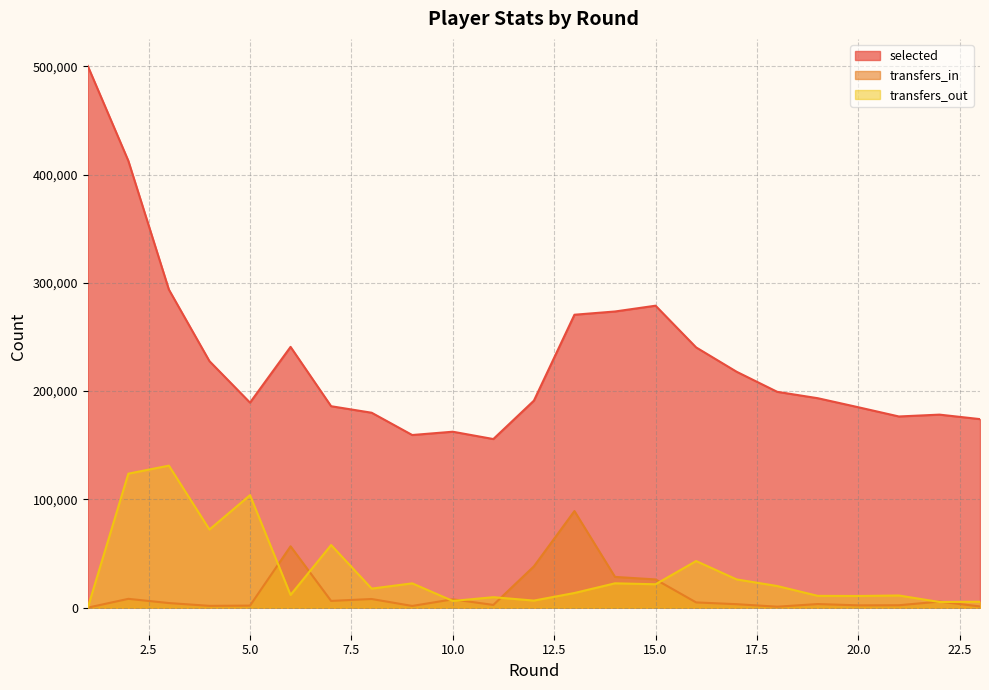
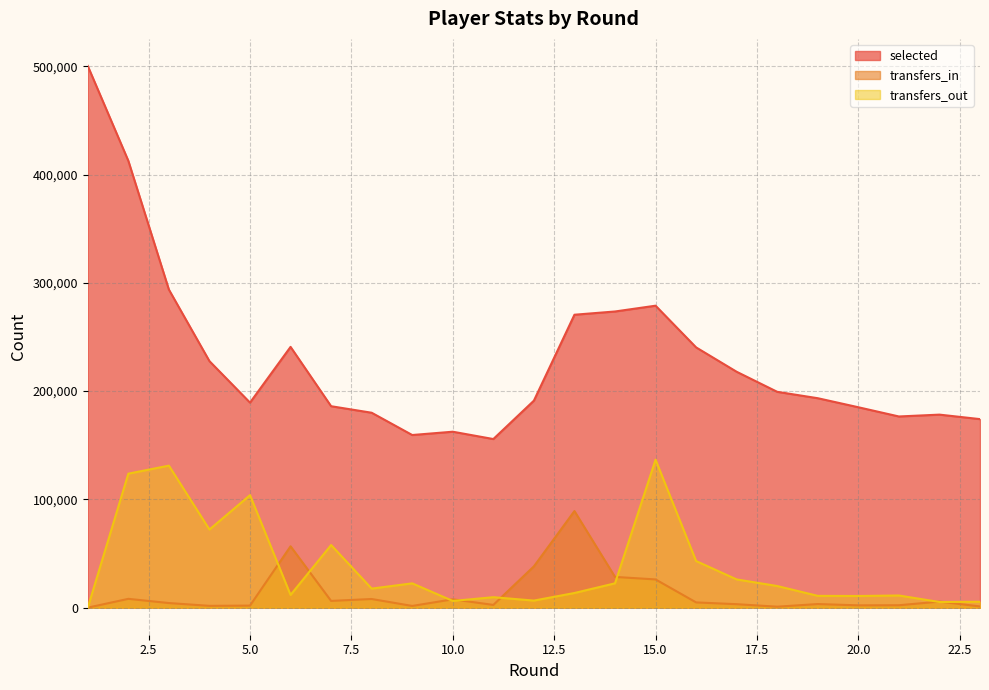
  {
    "transfers_out": {
      "5.0": "104,000",
-     "15.0": "22,000",
+     "15.0": "137,000",
      "20.0": "11,000"
    }
  }
